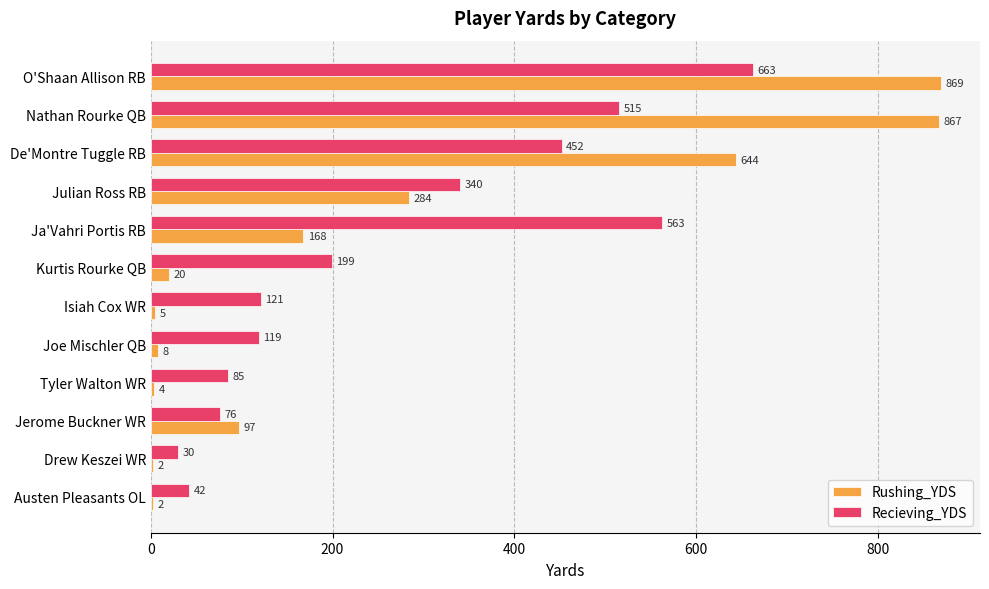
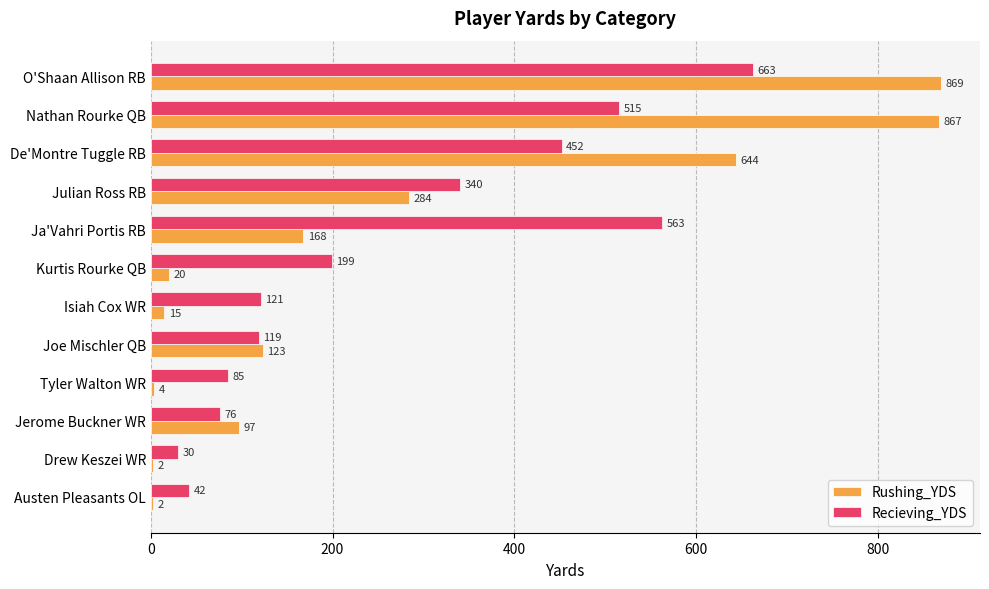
  {
    "Rushing_YDS": {
      "O'Shaan Allison RB": 869,
      "Nathan Rourke QB": 867,
      "De'Montre Tuggle RB": 644,
      "Julian Ross RB": 284,
      "Ja'Vahri Portis RB": 168,
      "Kurtis Rourke QB": 20,
-     "Isiah Cox WR": 5,
-     "Joe Mischler QB": 8,
+     "Isiah Cox WR": 15,
+     "Joe Mischler QB": 123,
      "Tyler Walton WR": 4,
      "Jerome Buckner WR": 97,
      "Drew Keszei WR": 2,
      "Austen Pleasants OL": 2
    },
    "Recieving_YDS": {
      "O'Shaan Allison RB": 663,
      "Nathan Rourke QB": 515,
      "De'Montre Tuggle RB": 452,
      "Julian Ross RB": 340,
      "Ja'Vahri Portis RB": 563,
      "Kurtis Rourke QB": 199,
      "Isiah Cox WR": 121,
      "Joe Mischler QB": 119,
      "Tyler Walton WR": 85,
      "Jerome Buckner WR": 76,
      "Drew Keszei WR": 30,
      "Austen Pleasants OL": 42
    }
  }
